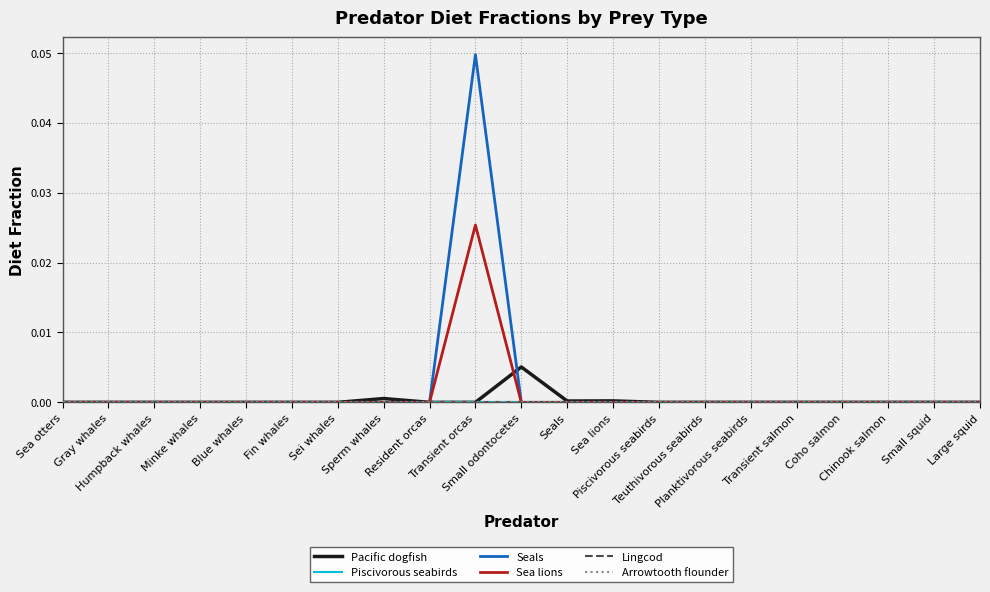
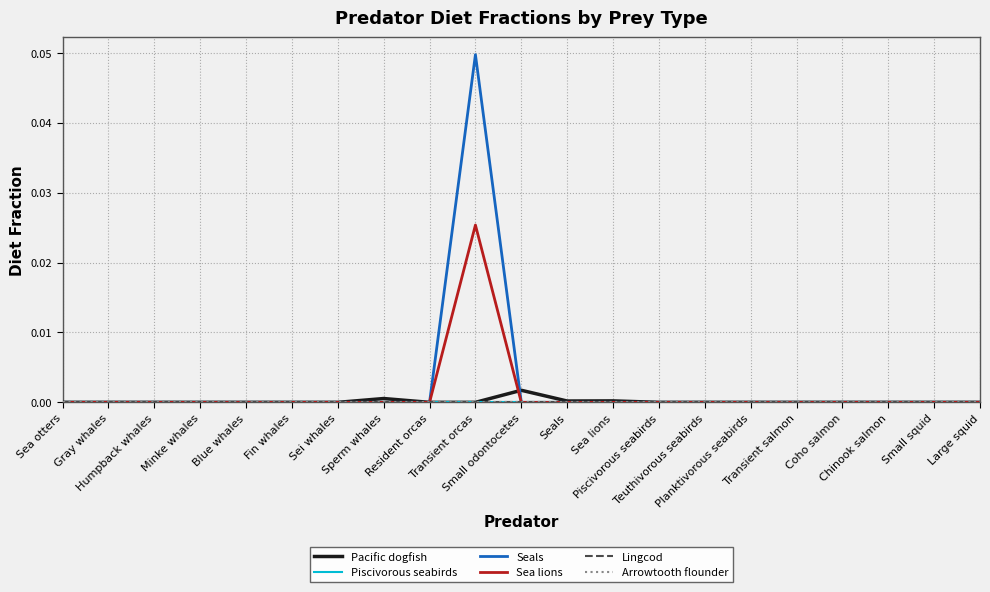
  {
    "Pacific dogfish": {
      "Sperm whales": 0.001,
-     "Small odontocetes": 0.005
+     "Small odontocetes": 0.002
    },
    "Seals": {
      "Transient orcas": 0.050
    },
    "Sea lions": {
      "Transient orcas": 0.025
    }
  }
